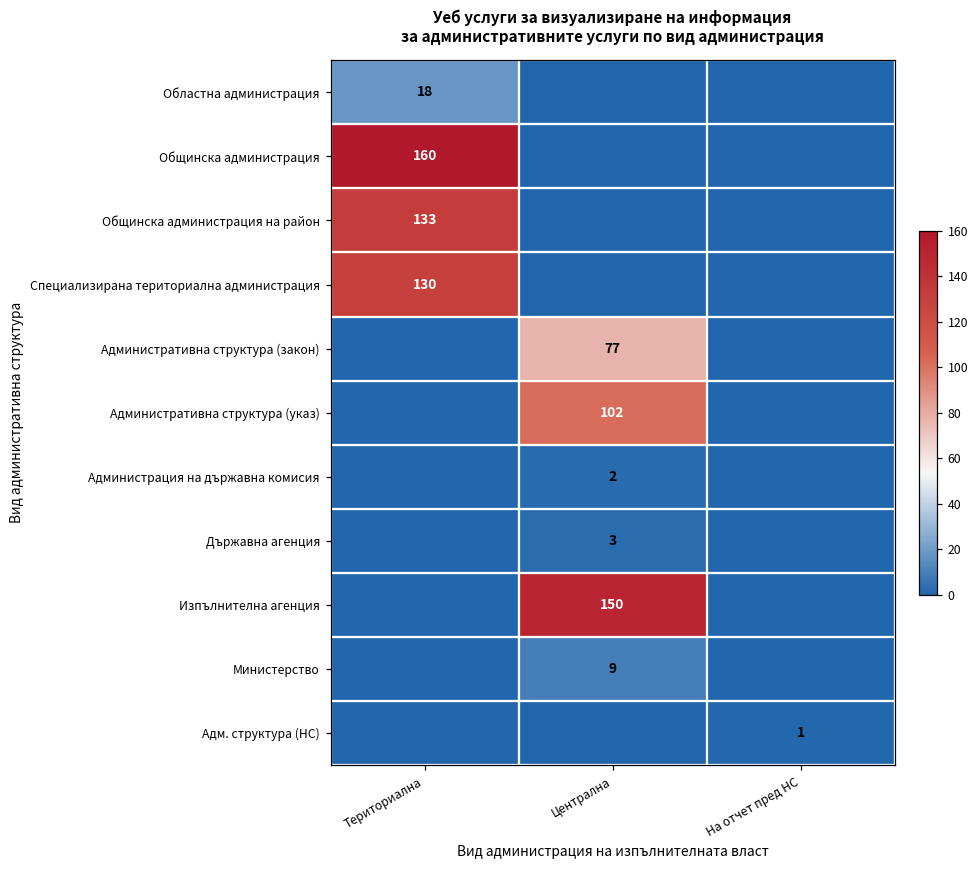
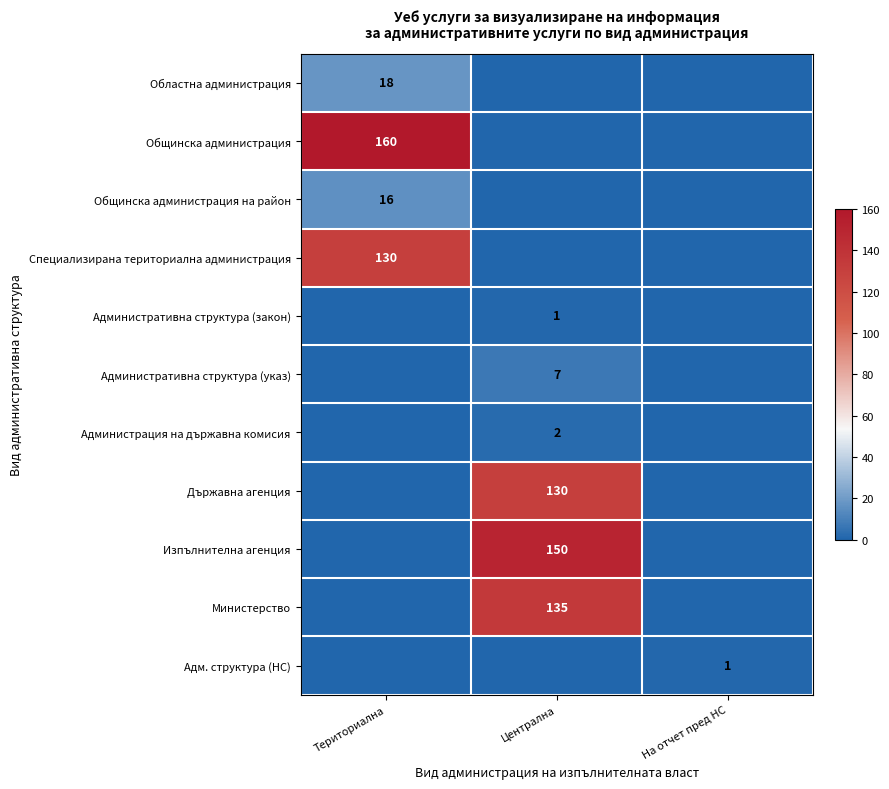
  {
    "Областна администрация": {
      "Териториална": 18
    },
    "Общинска администрация": {
      "Териториална": 160
    },
    "Общинска администрация на район": {
-     "Териториална": 133
+     "Териториална": 16
    },
    "Специализирана териториална администрация": {
      "Териториална": 130
    },
    "Административна структура (закон)": {
-     "Централна": 77
+     "Централна": 1
    },
    "Административна структура (указ)": {
-     "Централна": 102
+     "Централна": 7
    },
    "Администрация на държавна комисия": {
      "Централна": 2
    },
    "Държавна агенция": {
-     "Централна": 3
+     "Централна": 130
    },
    "Изпълнителна агенция": {
      "Централна": 150
    },
    "Министерство": {
-     "Централна": 9
+     "Централна": 135
    },
    "Адм. структура (НС)": {
      "На отчет пред НС": 1
    }
  }
